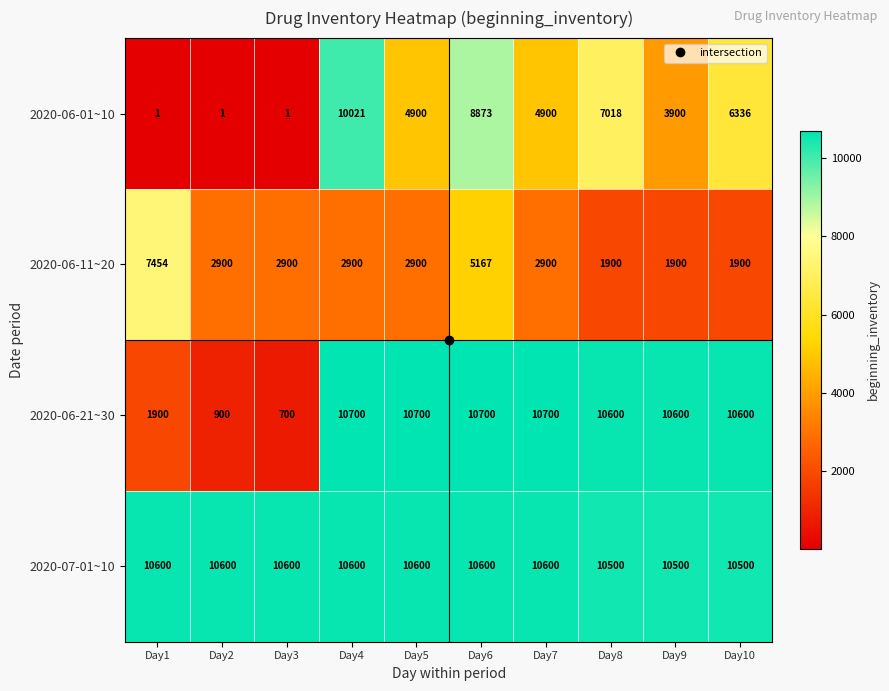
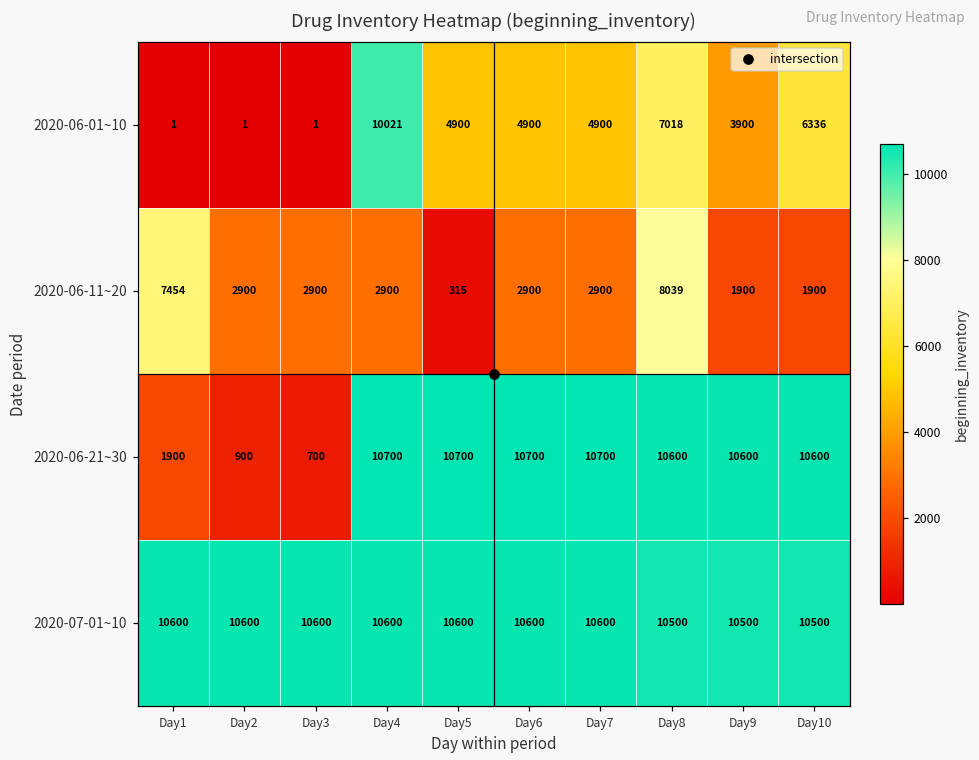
  {
    "2020-06-01~10": {
      "Day1": 1,
      "Day2": 1,
      "Day3": 1,
      "Day4": 10021,
      "Day5": 4900,
-     "Day6": 8873,
+     "Day6": 4900,
      "Day7": 4900,
      "Day8": 7018,
      "Day9": 3900,
      "Day10": 6336
    },
    "2020-06-11~20": {
      "Day1": 7454,
      "Day2": 2900,
      "Day3": 2900,
      "Day4": 2900,
-     "Day5": 2900,
-     "Day6": 5167,
+     "Day5": 315,
+     "Day6": 2900,
      "Day7": 2900,
-     "Day8": 1900,
+     "Day8": 8039,
      "Day9": 1900,
      "Day10": 1900
    },
    "2020-06-21~30": {
      "Day1": 1900,
      "Day2": 900,
      "Day3": 700,
      "Day4": 10700,
      "Day5": 10700,
      "Day6": 10700,
      "Day7": 10700,
      "Day8": 10600,
      "Day9": 10600,
      "Day10": 10600
    },
    "2020-07-01~10": {
      "Day1": 10600,
      "Day2": 10600,
      "Day3": 10600,
      "Day4": 10600,
      "Day5": 10600,
      "Day6": 10600,
      "Day7": 10600,
      "Day8": 10500,
      "Day9": 10500,
      "Day10": 10500
    }
  }
